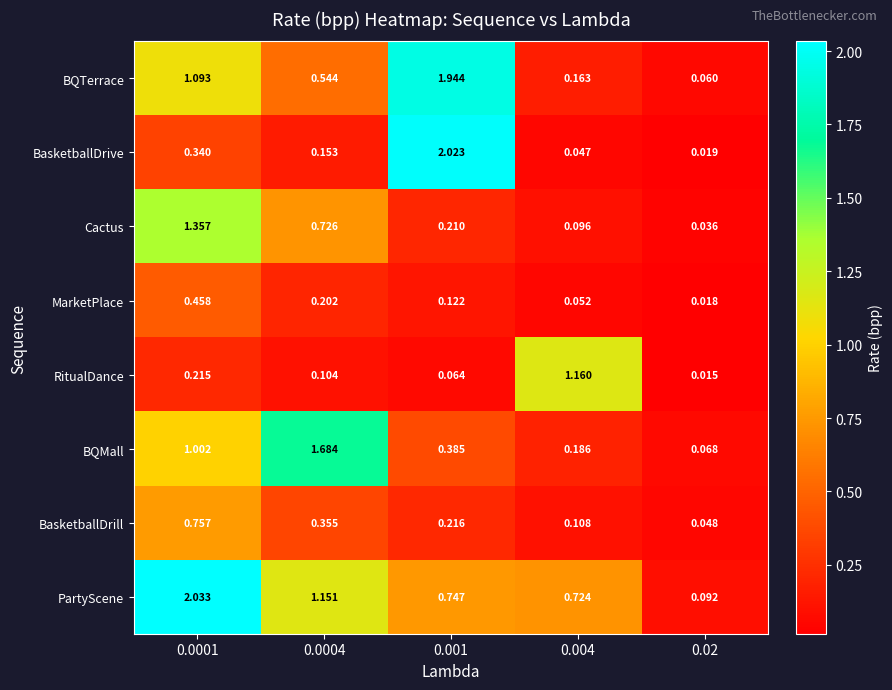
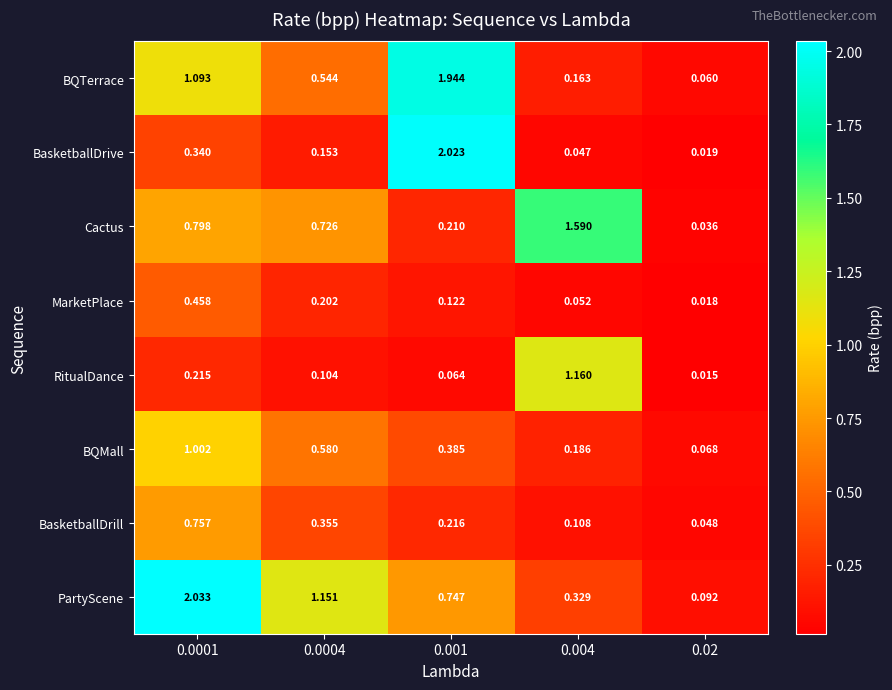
  {
    "BQTerrace": {
      "0.0001": 1.093,
      "0.0004": 0.544,
      "0.001": 1.944,
      "0.004": 0.163,
      "0.02": 0.060
    },
    "BasketballDrive": {
      "0.0001": 0.340,
      "0.0004": 0.153,
      "0.001": 2.023,
      "0.004": 0.047,
      "0.02": 0.019
    },
    "Cactus": {
-     "0.0001": 1.357,
+     "0.0001": 0.798,
      "0.0004": 0.726,
      "0.001": 0.210,
-     "0.004": 0.096,
+     "0.004": 1.590,
      "0.02": 0.036
    },
    "MarketPlace": {
      "0.0001": 0.458,
      "0.0004": 0.202,
      "0.001": 0.122,
      "0.004": 0.052,
      "0.02": 0.018
    },
    "RitualDance": {
      "0.0001": 0.215,
      "0.0004": 0.104,
      "0.001": 0.064,
      "0.004": 1.160,
      "0.02": 0.015
    },
    "BQMall": {
      "0.0001": 1.002,
-     "0.0004": 1.684,
+     "0.0004": 0.580,
      "0.001": 0.385,
      "0.004": 0.186,
      "0.02": 0.068
    },
    "BasketballDrill": {
      "0.0001": 0.757,
      "0.0004": 0.355,
      "0.001": 0.216,
      "0.004": 0.108,
      "0.02": 0.048
    },
    "PartyScene": {
      "0.0001": 2.033,
      "0.0004": 1.151,
      "0.001": 0.747,
-     "0.004": 0.724,
+     "0.004": 0.329,
      "0.02": 0.092
    }
  }
